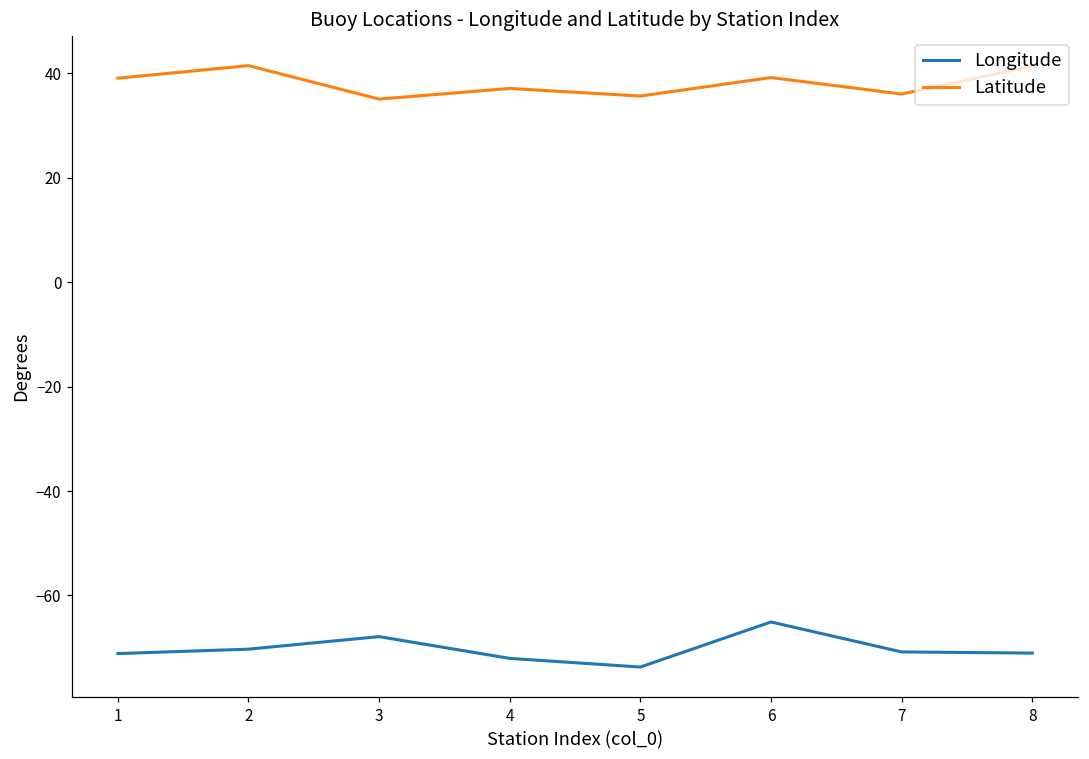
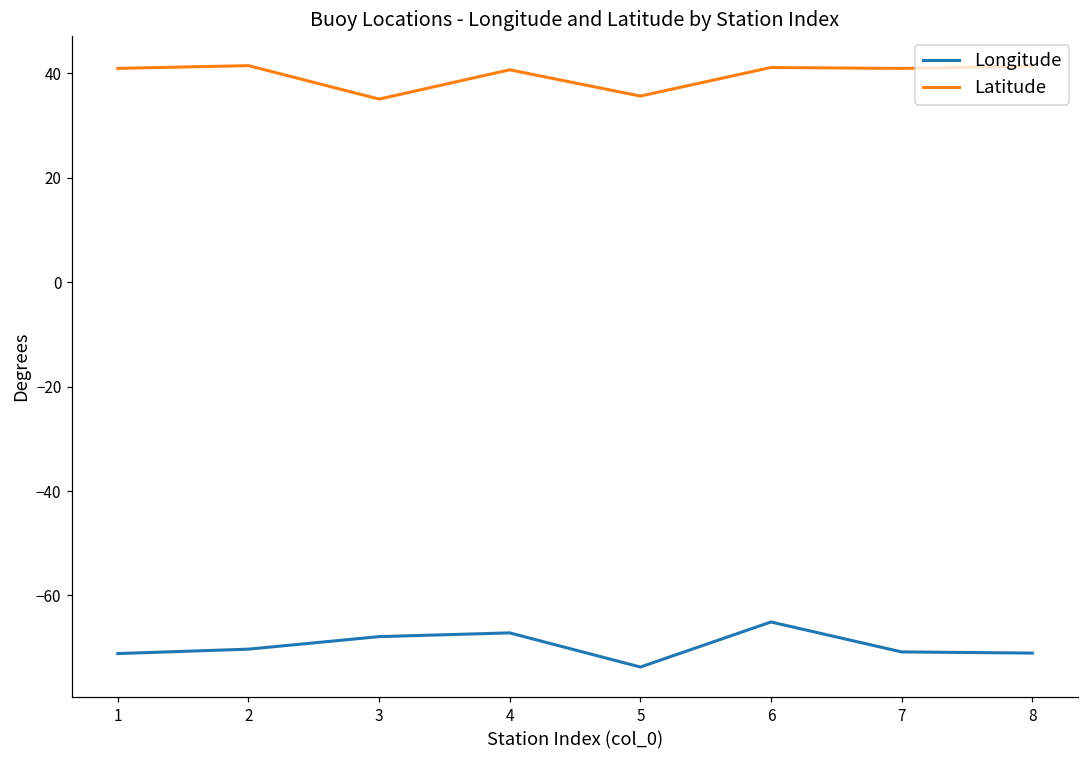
  {
    "Longitude": {
      "1": -71,
      "2": -70,
      "3": -68,
-     "4": -72,
+     "4": -67,
      "5": -74,
      "6": -65,
      "7": -71,
      "8": -71
    },
    "Latitude": {
-     "1": 39,
+     "1": 41,
      "2": 41,
      "3": 35,
-     "4": 37,
+     "4": 41,
      "5": 36,
-     "6": 39,
-     "7": 36
+     "6": 41,
+     "7": 41
    }
  }
